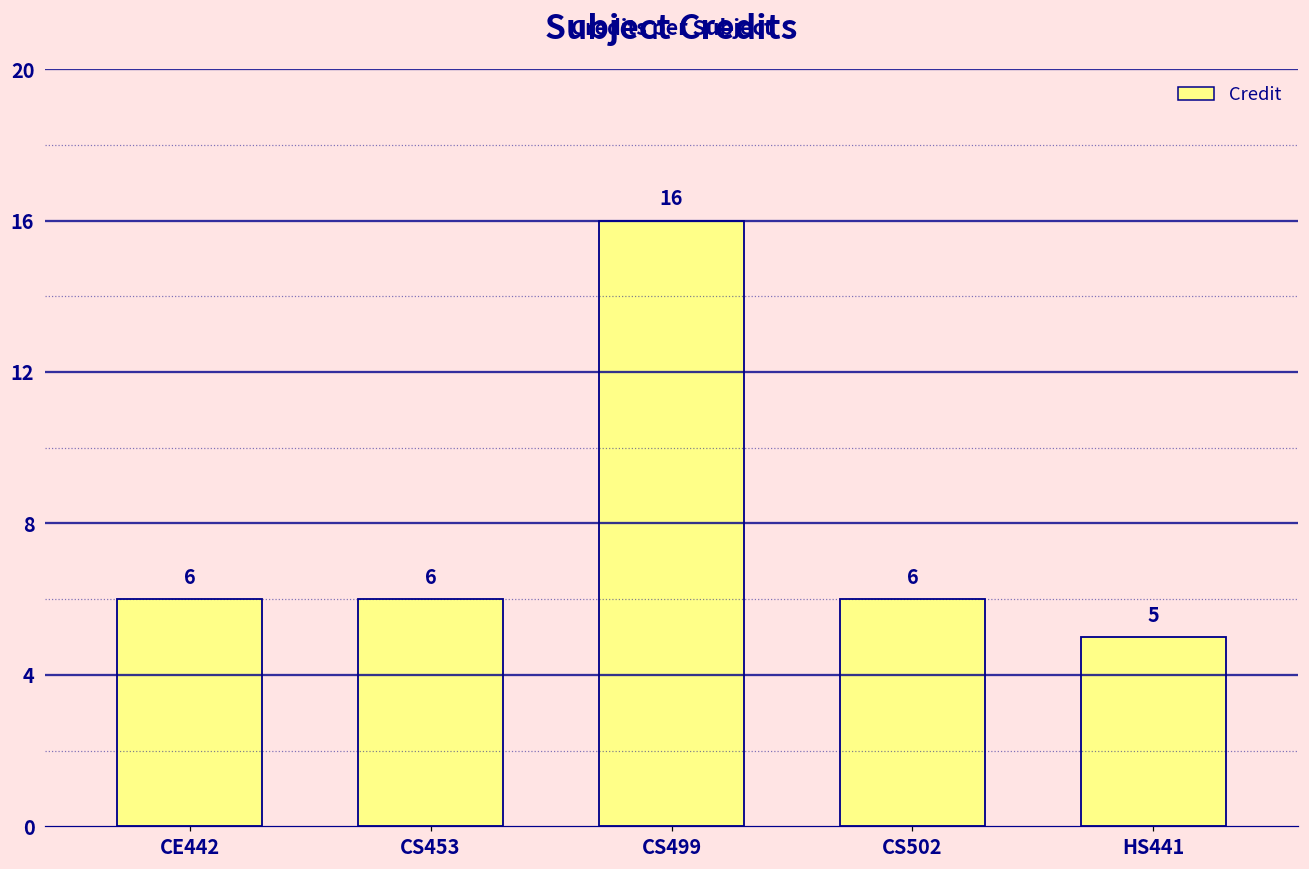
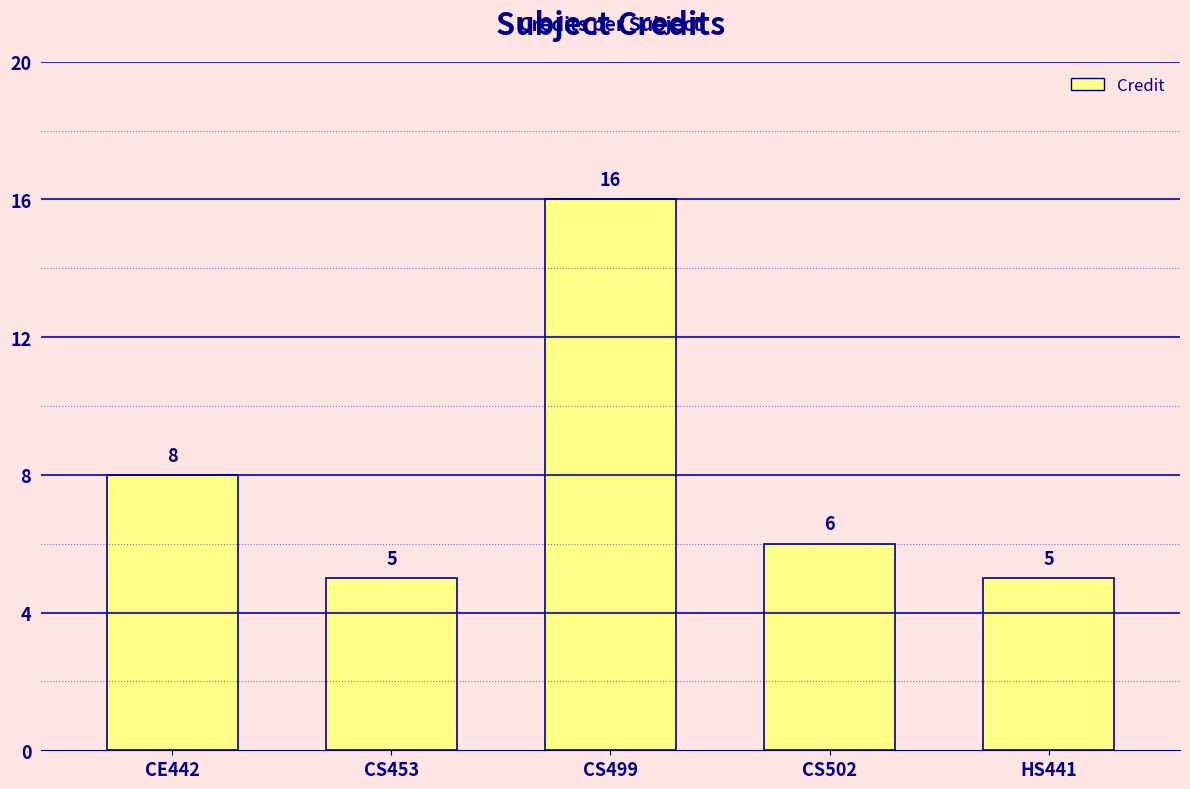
  {
-   "CE442": 6,
-   "CS453": 6,
+   "CE442": 8,
+   "CS453": 5,
    "CS499": 16,
    "CS502": 6,
    "HS441": 5
  }
